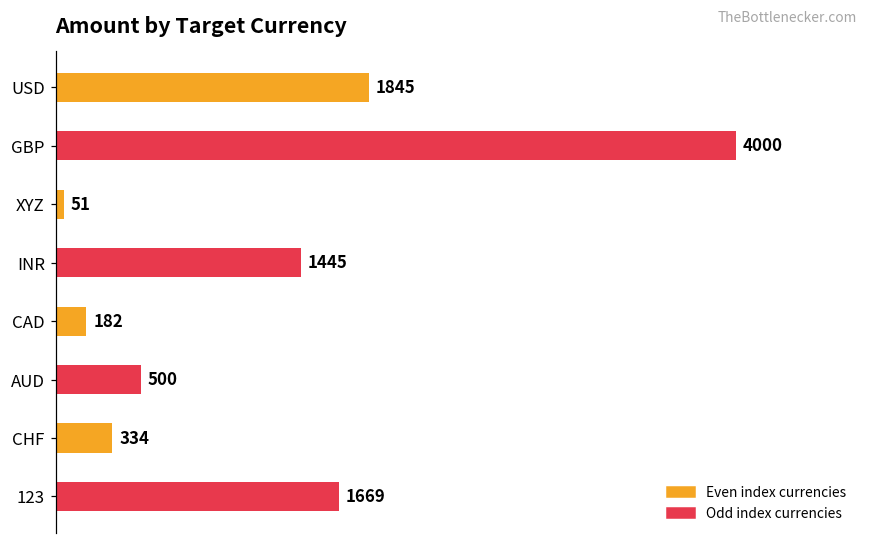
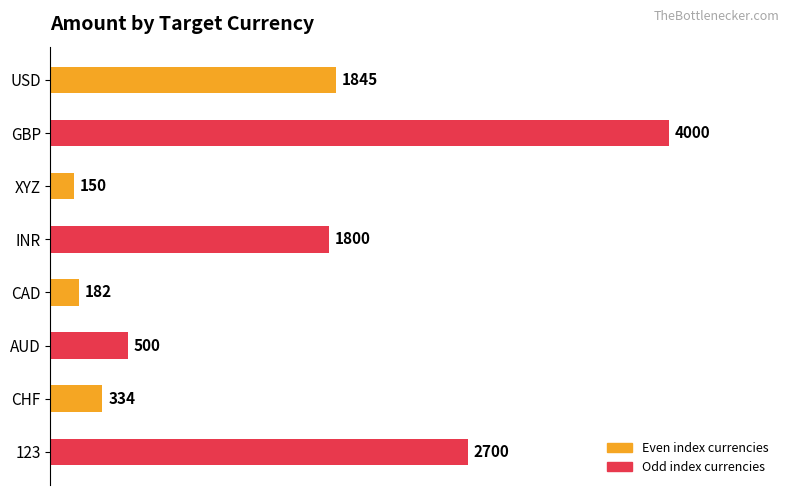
  {
    "USD": 1845,
    "GBP": 4000,
-   "XYZ": 51,
-   "INR": 1445,
+   "XYZ": 150,
+   "INR": 1800,
    "CAD": 182,
    "AUD": 500,
    "CHF": 334,
-   "123": 1669
+   "123": 2700
  }
